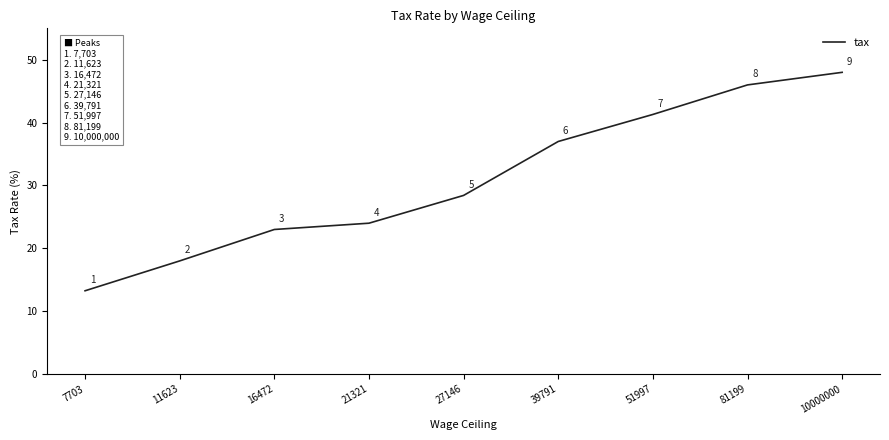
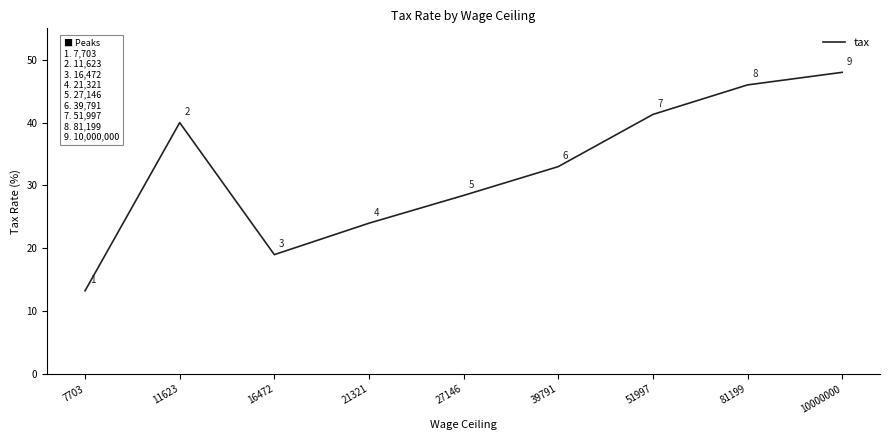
  {
-   "11623": 18,
-   "16472": 23,
-   "39791": 37
+   "11623": 40,
+   "16472": 19,
+   "39791": 33
  }
